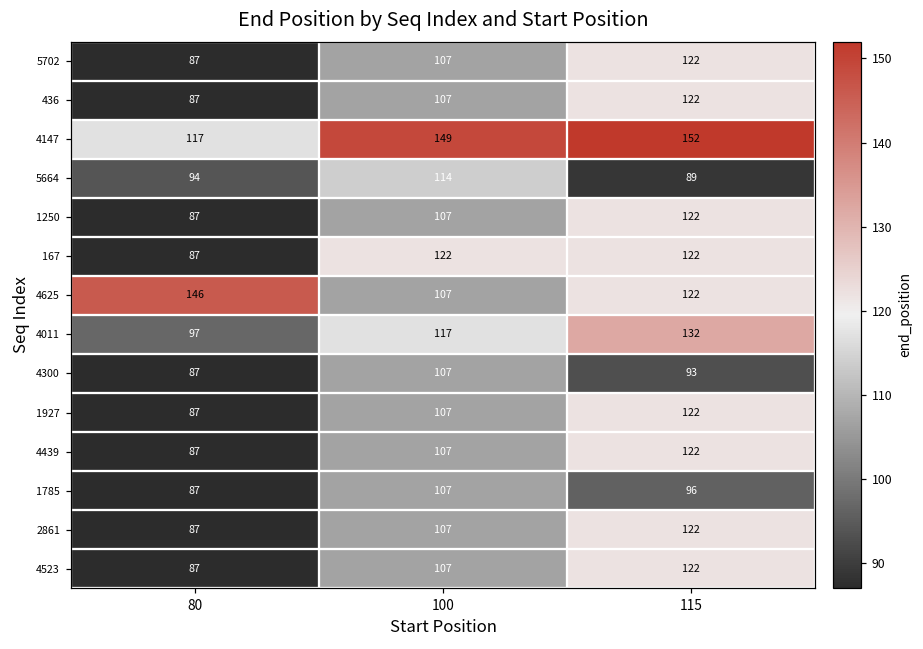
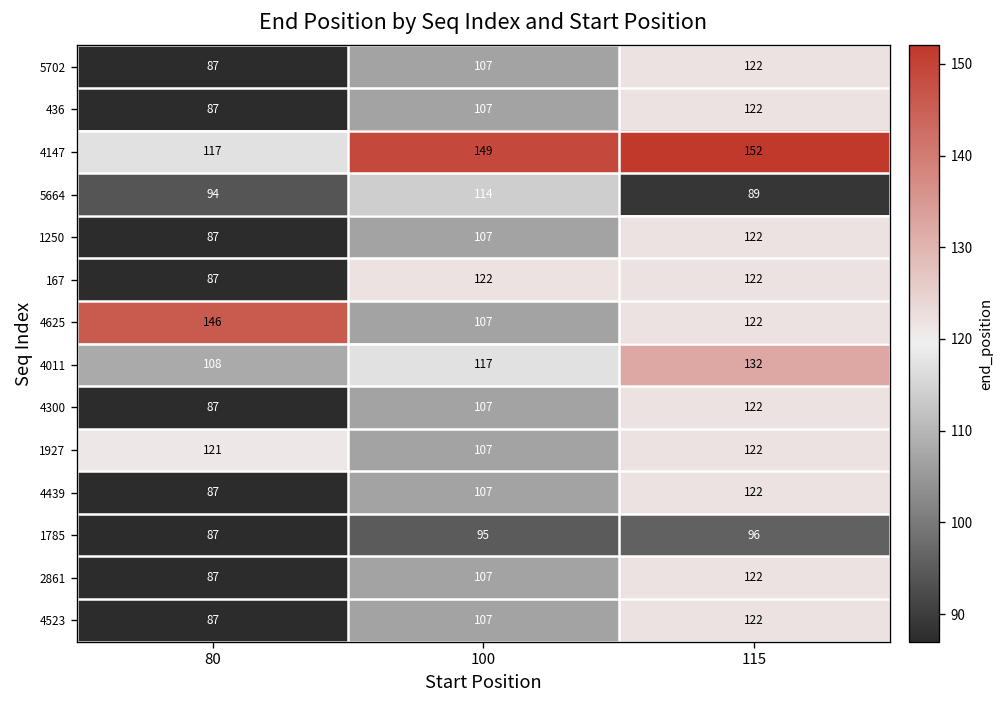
  {
    "5702": {
      "80": 87,
      "100": 107,
      "115": 122
    },
    "436": {
      "80": 87,
      "100": 107,
      "115": 122
    },
    "4147": {
      "80": 117,
      "100": 149,
      "115": 152
    },
    "5664": {
      "80": 94,
      "100": 114,
      "115": 89
    },
    "1250": {
      "80": 87,
      "100": 107,
      "115": 122
    },
    "167": {
      "80": 87,
      "100": 122,
      "115": 122
    },
    "4625": {
      "80": 146,
      "100": 107,
      "115": 122
    },
    "4011": {
-     "80": 97,
+     "80": 108,
      "100": 117,
      "115": 132
    },
    "4300": {
      "80": 87,
      "100": 107,
-     "115": 93
+     "115": 122
    },
    "1927": {
-     "80": 87,
+     "80": 121,
      "100": 107,
      "115": 122
    },
    "4439": {
      "80": 87,
      "100": 107,
      "115": 122
    },
    "1785": {
      "80": 87,
-     "100": 107,
+     "100": 95,
      "115": 96
    },
    "2861": {
      "80": 87,
      "100": 107,
      "115": 122
    },
    "4523": {
      "80": 87,
      "100": 107,
      "115": 122
    }
  }
